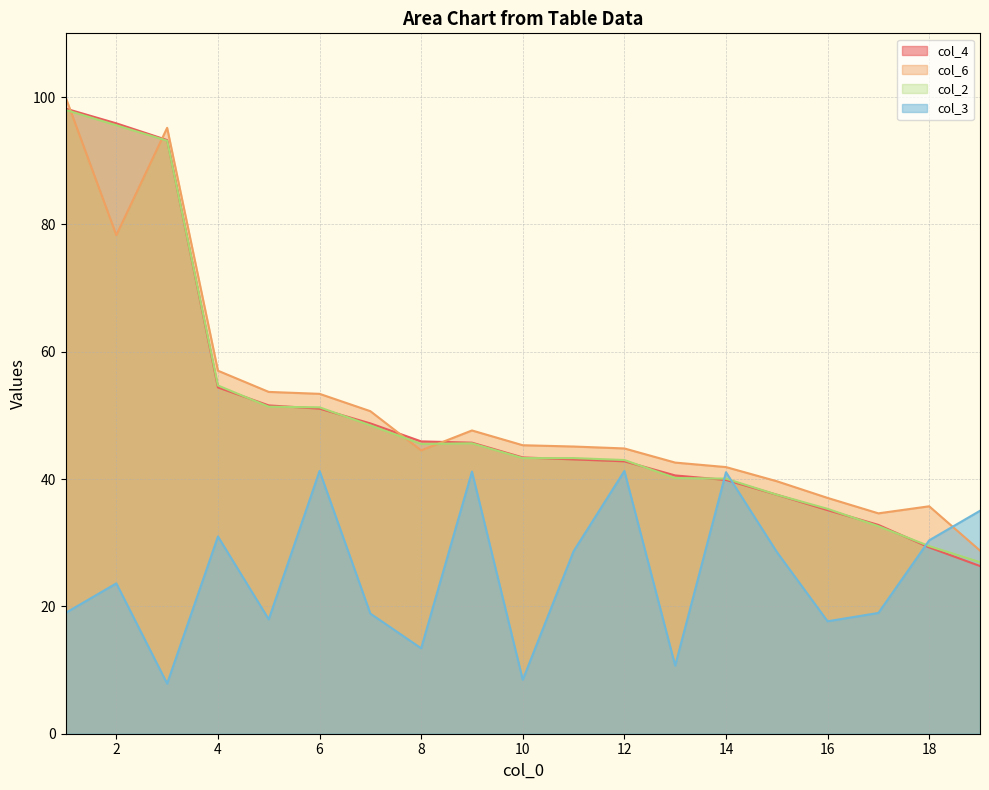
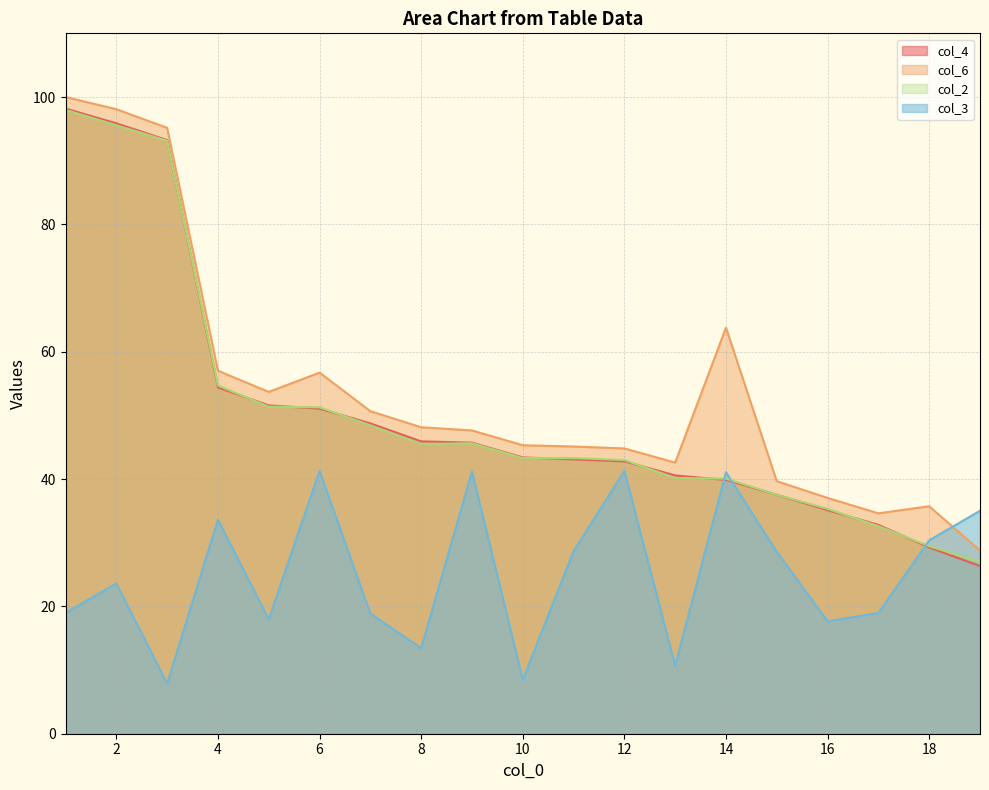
  {
    "col_4": {
      "8": 46
    },
    "col_6": {
-     "2": 78,
+     "2": 98,
      "4": 57,
-     "6": 53,
-     "8": 45,
+     "6": 57,
+     "8": 48,
      "10": 45,
      "12": 45,
-     "14": 42,
+     "14": 64,
      "16": 37,
      "18": 36
    },
    "col_2": {
      "8": 46
    },
    "col_3": {
      "2": 24,
-     "4": 31,
+     "4": 34,
      "6": 41,
      "8": 13,
      "10": 8,
      "12": 41,
      "14": 41,
      "16": 18,
      "18": 30
    }
  }
